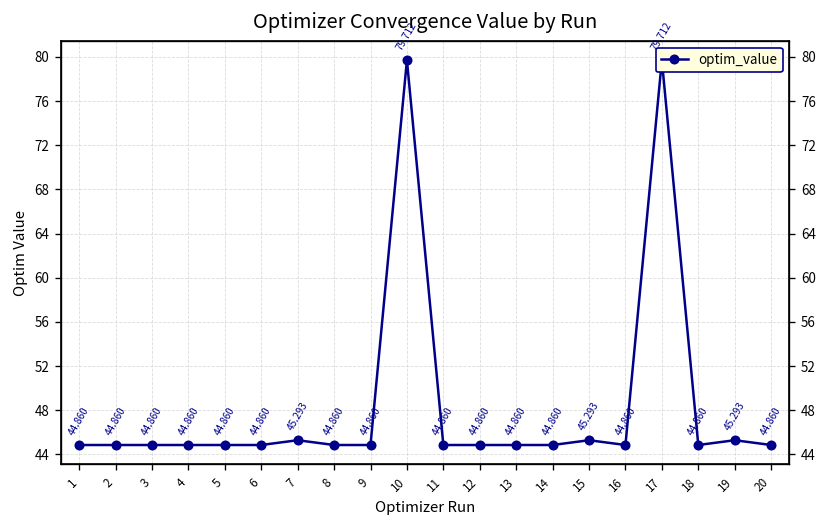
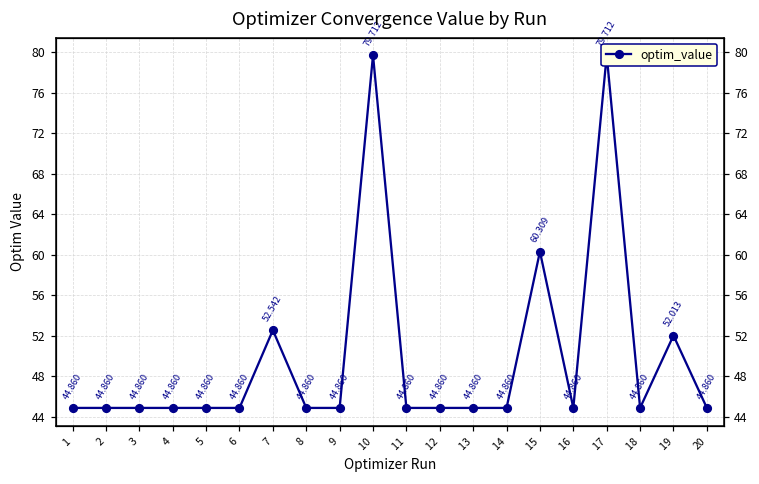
  {
    "1": 44.860,
    "2": 44.860,
    "3": 44.860,
    "4": 44.860,
    "5": 44.860,
    "6": 44.860,
-   "7": 45.293,
+   "7": 52.542,
    "8": 44.860,
    "9": 44.860,
    "10": 79.712,
    "11": 44.860,
    "12": 44.860,
    "13": 44.860,
    "14": 44.860,
-   "15": 45.293,
+   "15": 60.309,
    "16": 44.860,
    "18": 44.860,
-   "19": 45.293,
+   "19": 52.013,
    "20": 44.860
  }
